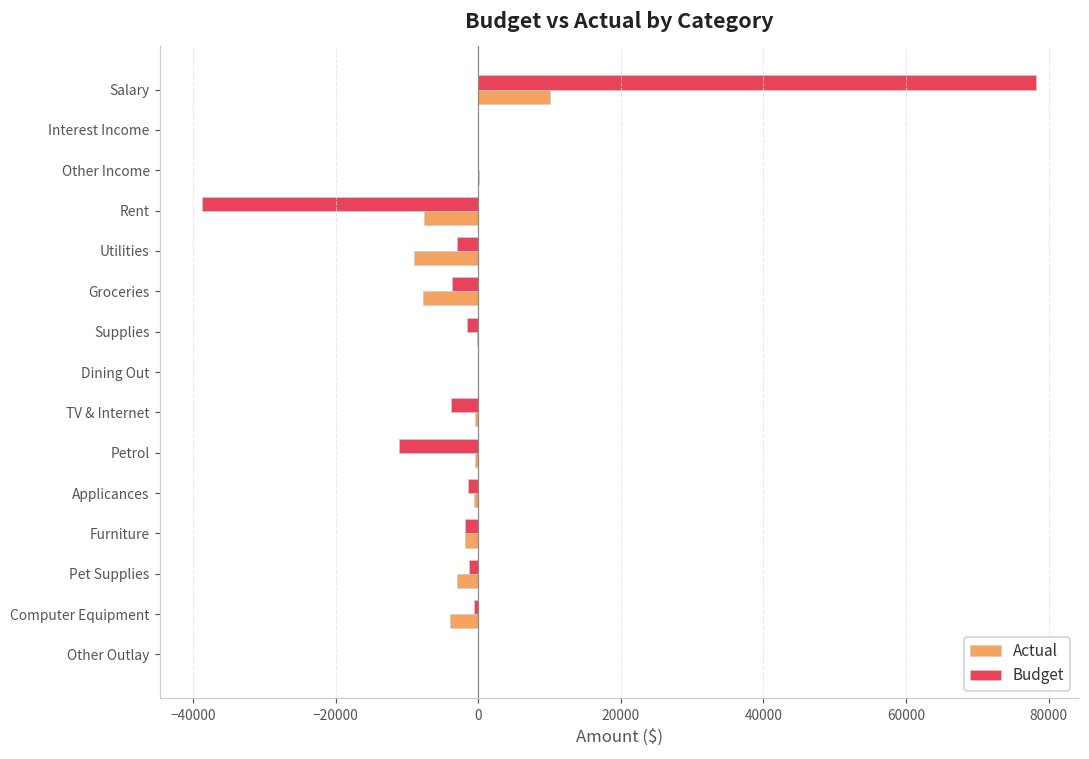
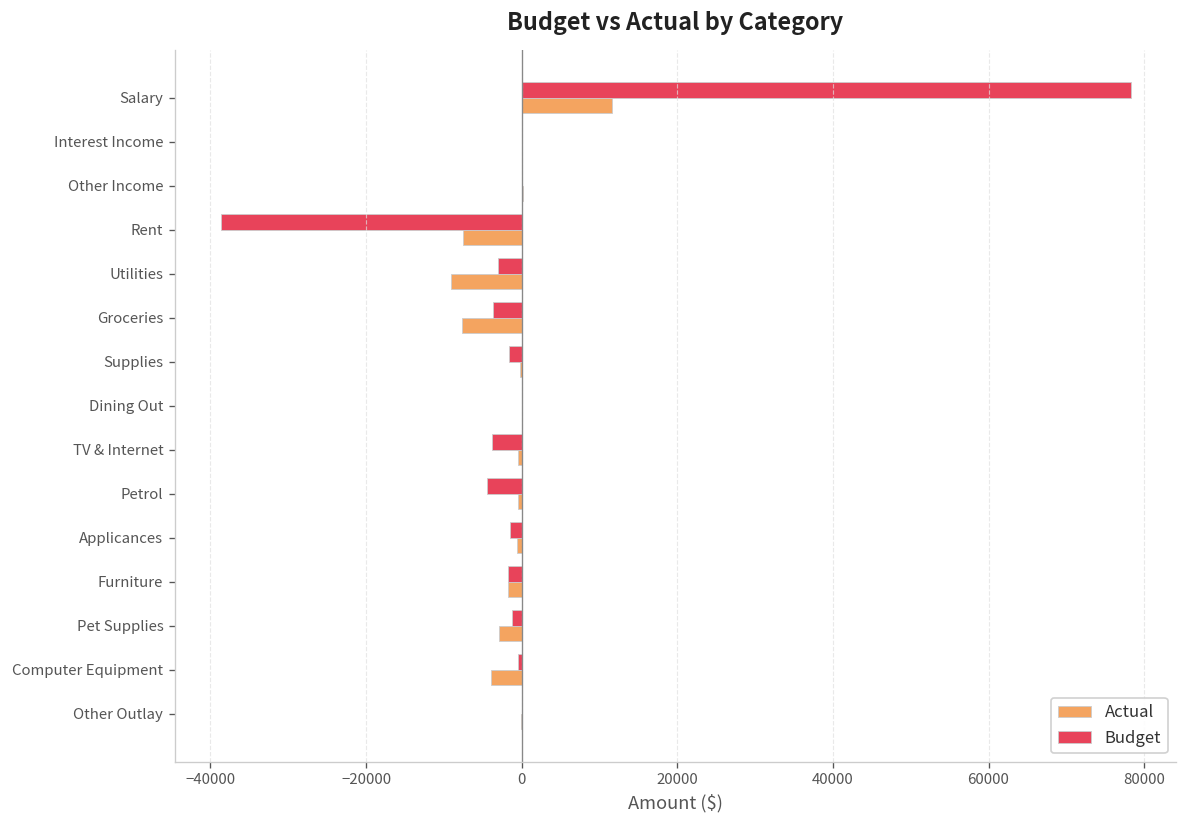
  {
    "Actual": {
-     "Salary": 10000,
+     "Salary": 12000,
      "Rent": -8000,
      "Utilities": -9000,
      "Groceries": -8000,
      "TV & Internet": -1000,
      "Petrol": -1000,
      "Applicances": -1000,
      "Furniture": -2000,
      "Pet Supplies": -3000,
      "Computer Equipment": -4000
    },
    "Budget": {
      "Salary": 78000,
      "Other Income": 0,
      "Rent": -39000,
      "Utilities": -3000,
      "Groceries": -4000,
      "Supplies": -2000,
      "Dining Out": 0,
      "TV & Internet": -4000,
-     "Petrol": -11000,
+     "Petrol": -4000,
      "Applicances": -1000,
      "Furniture": -2000,
      "Pet Supplies": -1000,
      "Computer Equipment": -1000,
      "Other Outlay": 0
    }
  }
